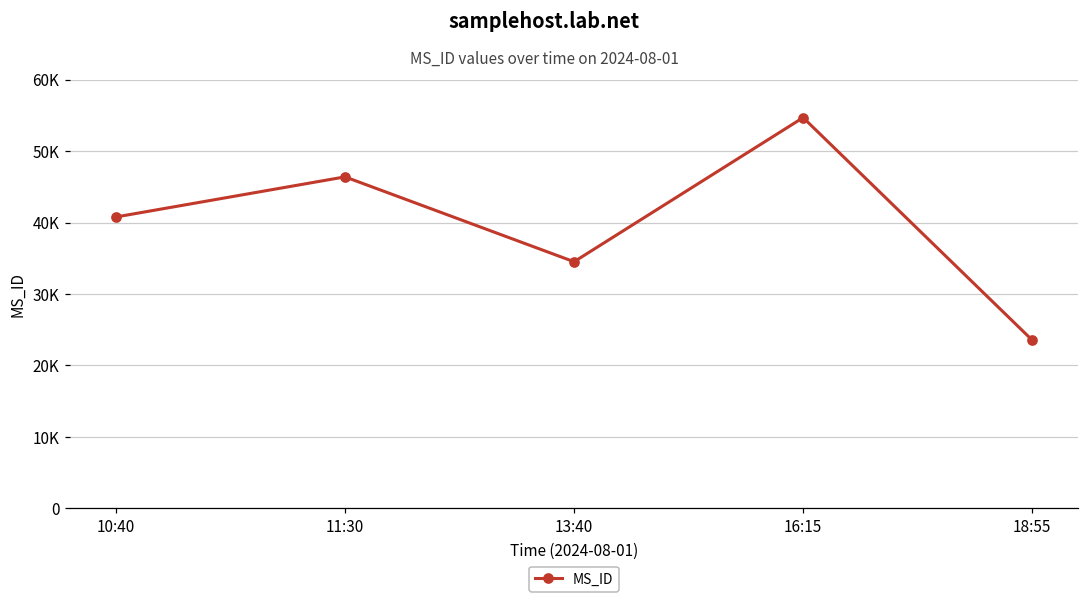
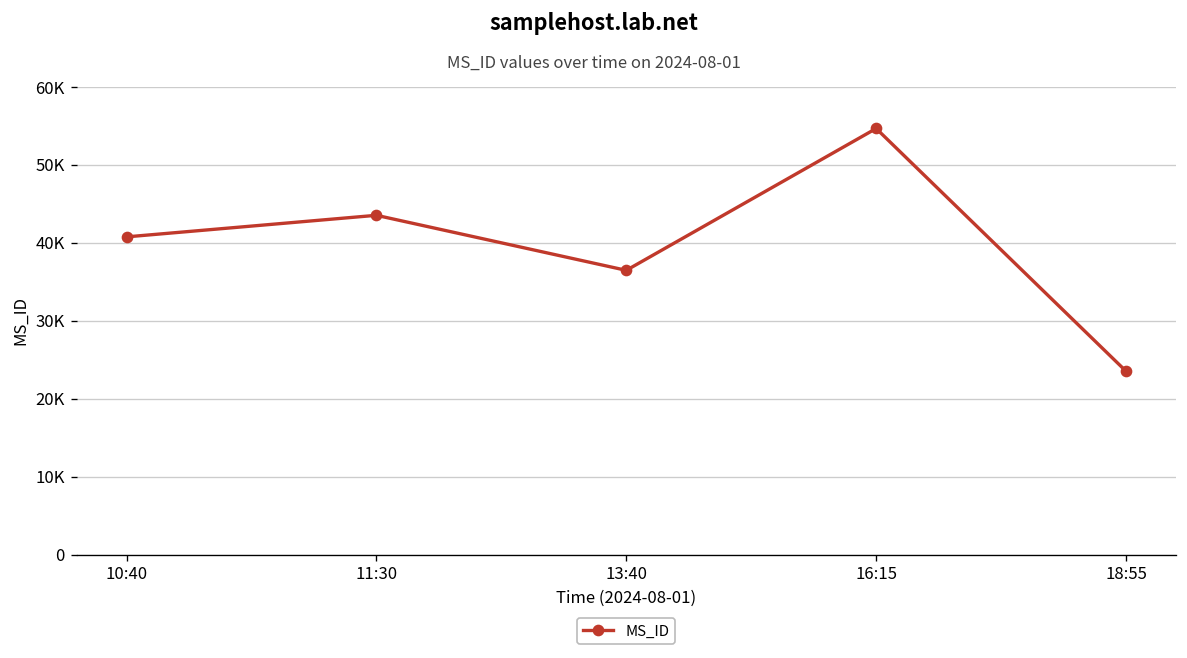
  {
    "10:40": 41000,
-   "11:30": 46000,
-   "13:40": 35000,
+   "11:30": 44000,
+   "13:40": 36000,
    "16:15": 55000,
    "18:55": 24000
  }
